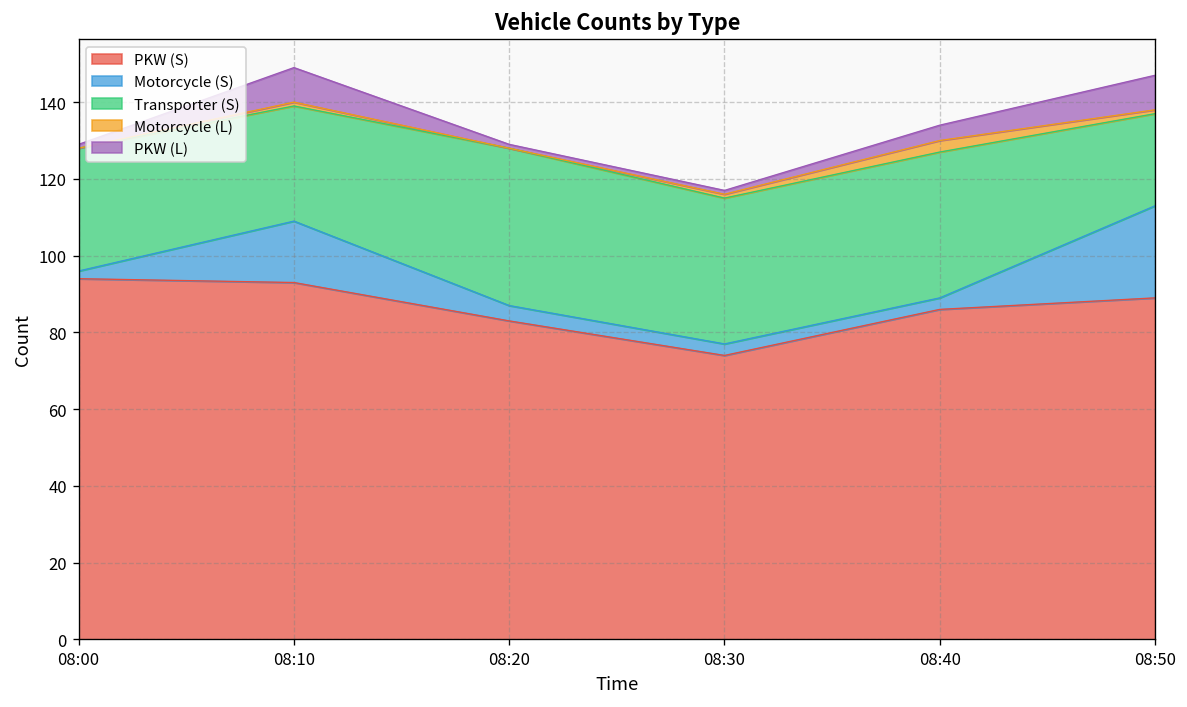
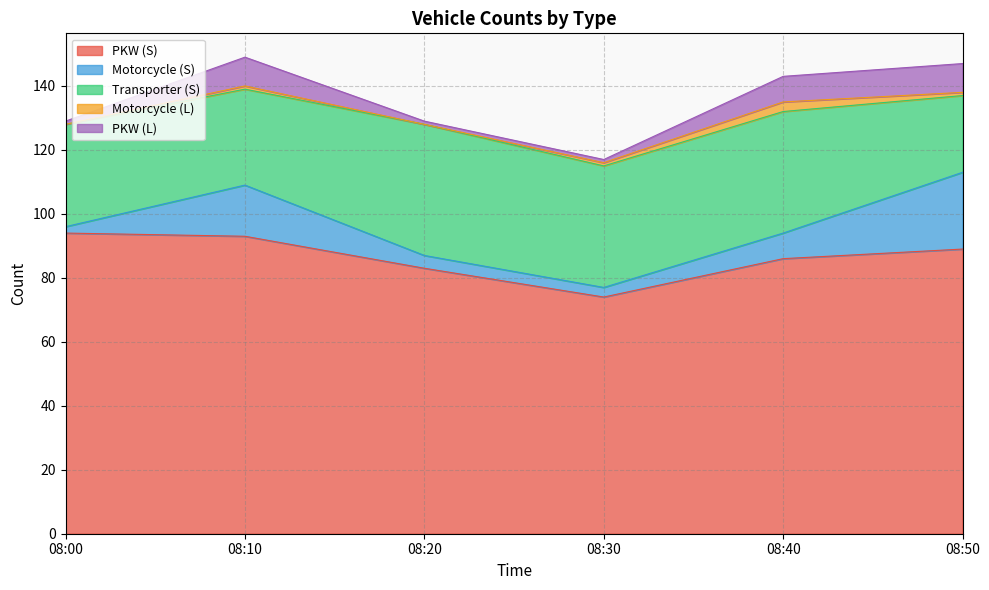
  {
    "PKW (S)": {
      "08:00": 94,
      "08:10": 93,
      "08:20": 83,
      "08:30": 74,
      "08:40": 86,
      "08:50": 89
    },
    "Motorcycle (S)": {
      "08:00": 2,
      "08:10": 16,
      "08:20": 4,
      "08:30": 3,
-     "08:40": 3,
+     "08:40": 8,
      "08:50": 24
    },
    "Transporter (S)": {
      "08:10": 30,
      "08:30": 38,
      "08:40": 38,
      "08:50": 24
    },
    "Motorcycle (L)": {
      "08:10": 1,
      "08:30": 1,
      "08:40": 3,
      "08:50": 1
    },
    "PKW (L)": {
      "08:00": 1,
      "08:10": 9,
      "08:20": 1,
      "08:30": 1,
-     "08:40": 4,
+     "08:40": 8,
      "08:50": 9
    }
  }
